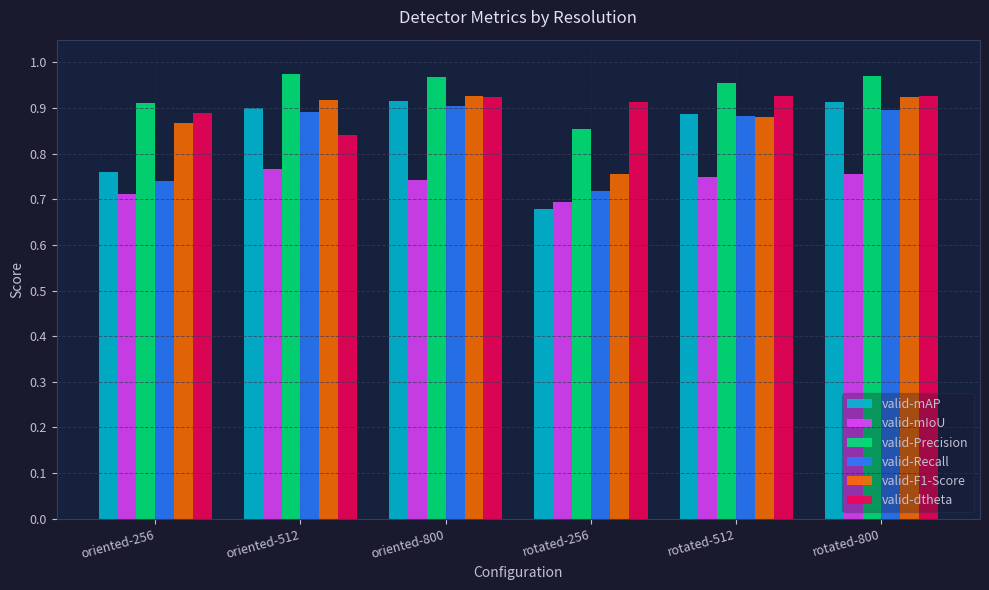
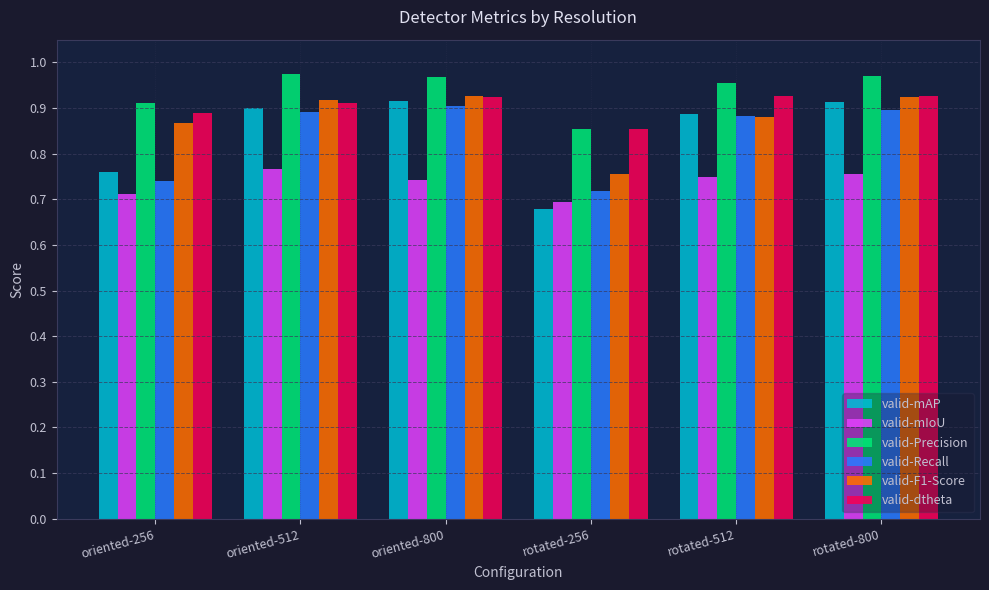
  {
    "valid-mAP": {
      "oriented-256": 0.76,
      "oriented-512": 0.90,
      "oriented-800": 0.91,
      "rotated-256": 0.68,
      "rotated-512": 0.89,
      "rotated-800": 0.91
    },
    "valid-mIoU": {
      "oriented-256": 0.71,
      "oriented-512": 0.77,
      "oriented-800": 0.74,
      "rotated-256": 0.70,
      "rotated-512": 0.75,
      "rotated-800": 0.75
    },
    "valid-Precision": {
      "oriented-256": 0.91,
      "oriented-512": 0.97,
      "oriented-800": 0.97,
      "rotated-256": 0.85,
      "rotated-512": 0.95,
      "rotated-800": 0.97
    },
    "valid-Recall": {
      "oriented-256": 0.74,
      "oriented-512": 0.89,
      "oriented-800": 0.90,
      "rotated-256": 0.72,
      "rotated-512": 0.88,
      "rotated-800": 0.90
    },
    "valid-F1-Score": {
      "oriented-256": 0.87,
      "oriented-512": 0.92,
      "oriented-800": 0.93,
      "rotated-256": 0.76,
      "rotated-512": 0.88,
      "rotated-800": 0.92
    },
    "valid-dtheta": {
      "oriented-256": 0.89,
-     "oriented-512": 0.84,
+     "oriented-512": 0.91,
      "oriented-800": 0.92,
-     "rotated-256": 0.91,
+     "rotated-256": 0.85,
      "rotated-512": 0.93,
      "rotated-800": 0.93
    }
  }
